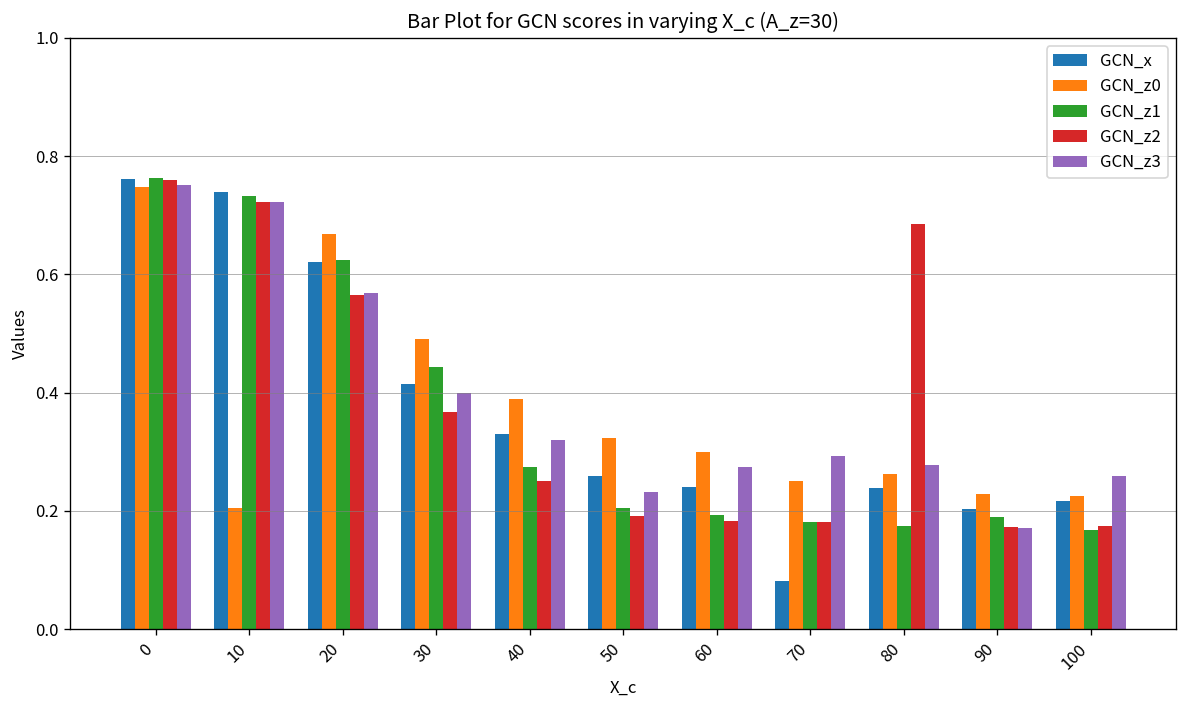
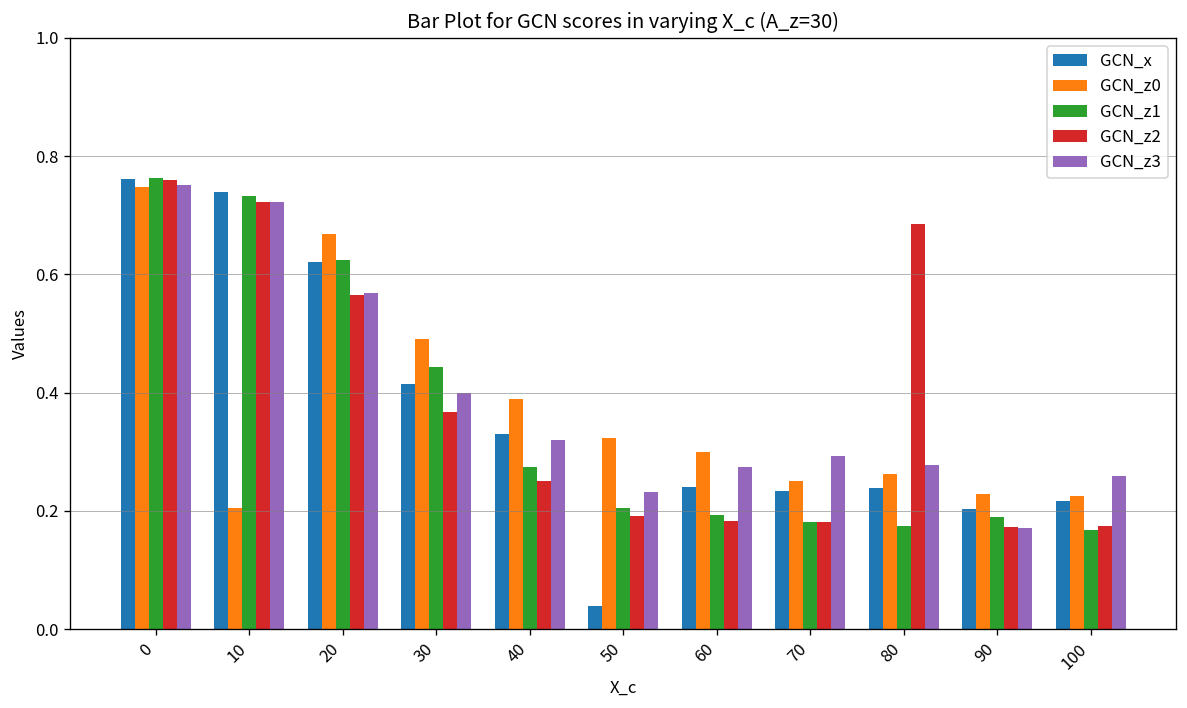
  {
    "GCN_x": {
      "0": 0.76,
      "10": 0.74,
      "20": 0.62,
      "30": 0.41,
      "40": 0.33,
-     "50": 0.26,
+     "50": 0.04,
      "60": 0.24,
-     "70": 0.08,
+     "70": 0.23,
      "80": 0.24,
      "90": 0.20,
      "100": 0.22
    },
    "GCN_z0": {
      "0": 0.75,
      "10": 0.21,
      "20": 0.67,
      "30": 0.49,
      "40": 0.39,
      "50": 0.32,
      "60": 0.30,
      "70": 0.25,
      "80": 0.26,
      "90": 0.23,
      "100": 0.23
    },
    "GCN_z1": {
      "0": 0.76,
      "10": 0.73,
      "20": 0.62,
      "30": 0.44,
      "40": 0.28,
      "50": 0.20,
      "60": 0.19,
      "70": 0.18,
      "80": 0.18,
      "90": 0.19,
      "100": 0.17
    },
    "GCN_z2": {
      "0": 0.76,
      "10": 0.72,
      "20": 0.56,
      "30": 0.37,
      "40": 0.25,
      "50": 0.19,
      "60": 0.18,
      "70": 0.18,
      "80": 0.68,
      "90": 0.17,
      "100": 0.17
    },
    "GCN_z3": {
      "0": 0.75,
      "10": 0.72,
      "20": 0.57,
      "30": 0.40,
      "40": 0.32,
      "50": 0.23,
      "60": 0.27,
      "70": 0.29,
      "80": 0.28,
      "90": 0.17,
      "100": 0.26
    }
  }
